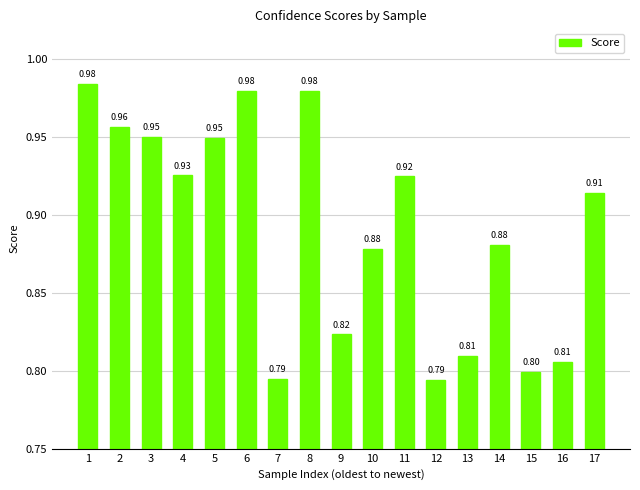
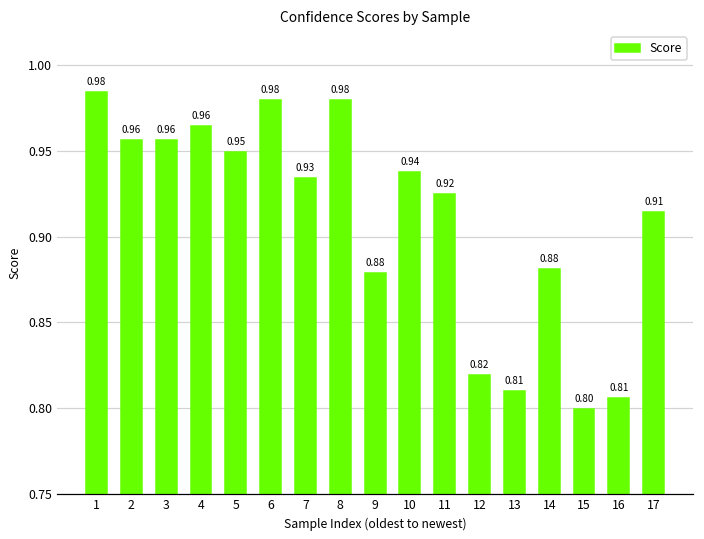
  {
    "1": 0.98,
    "2": 0.96,
-   "3": 0.95,
-   "4": 0.93,
+   "3": 0.96,
+   "4": 0.96,
    "5": 0.95,
    "6": 0.98,
-   "7": 0.79,
+   "7": 0.93,
    "8": 0.98,
-   "9": 0.82,
-   "10": 0.88,
+   "9": 0.88,
+   "10": 0.94,
    "11": 0.92,
-   "12": 0.79,
+   "12": 0.82,
    "13": 0.81,
    "14": 0.88,
    "15": 0.80,
    "16": 0.81,
    "17": 0.91
  }
